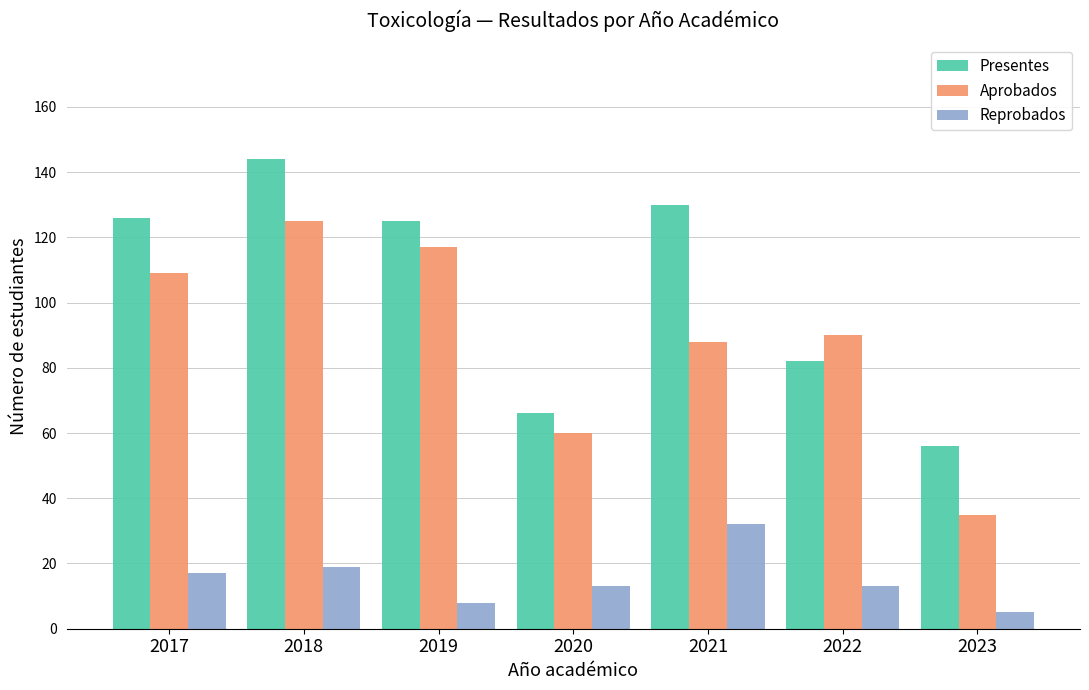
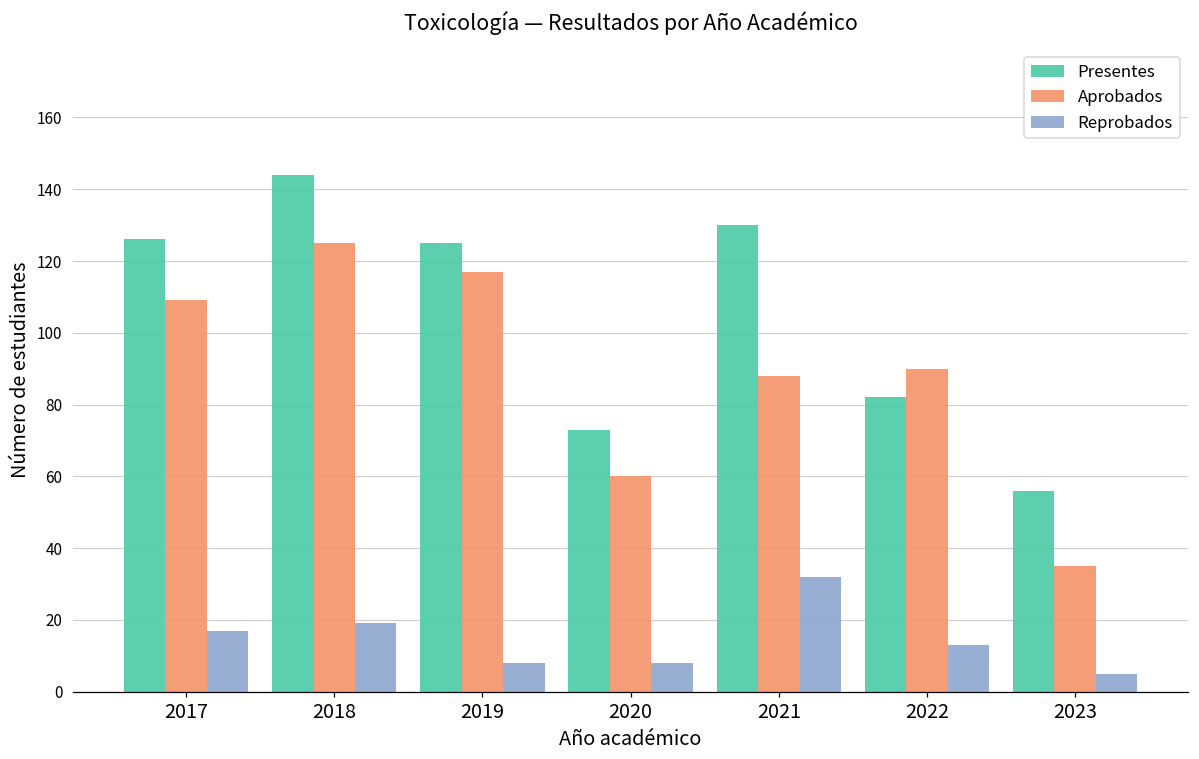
  {
    "Presentes": {
      "2017": 126,
      "2018": 144,
      "2019": 125,
-     "2020": 66,
+     "2020": 73,
      "2021": 130,
      "2022": 82,
      "2023": 56
    },
    "Aprobados": {
      "2017": 109,
      "2018": 125,
      "2019": 117,
      "2020": 60,
      "2021": 88,
      "2022": 90,
      "2023": 35
    },
    "Reprobados": {
      "2017": 17,
      "2018": 19,
      "2019": 8,
-     "2020": 13,
+     "2020": 8,
      "2021": 32,
      "2022": 13,
      "2023": 5
    }
  }
